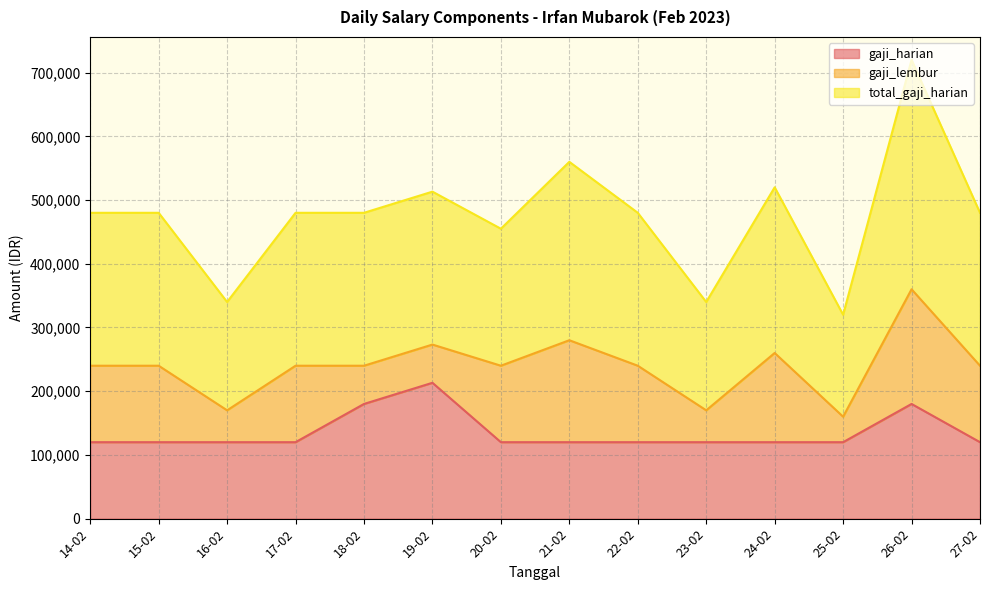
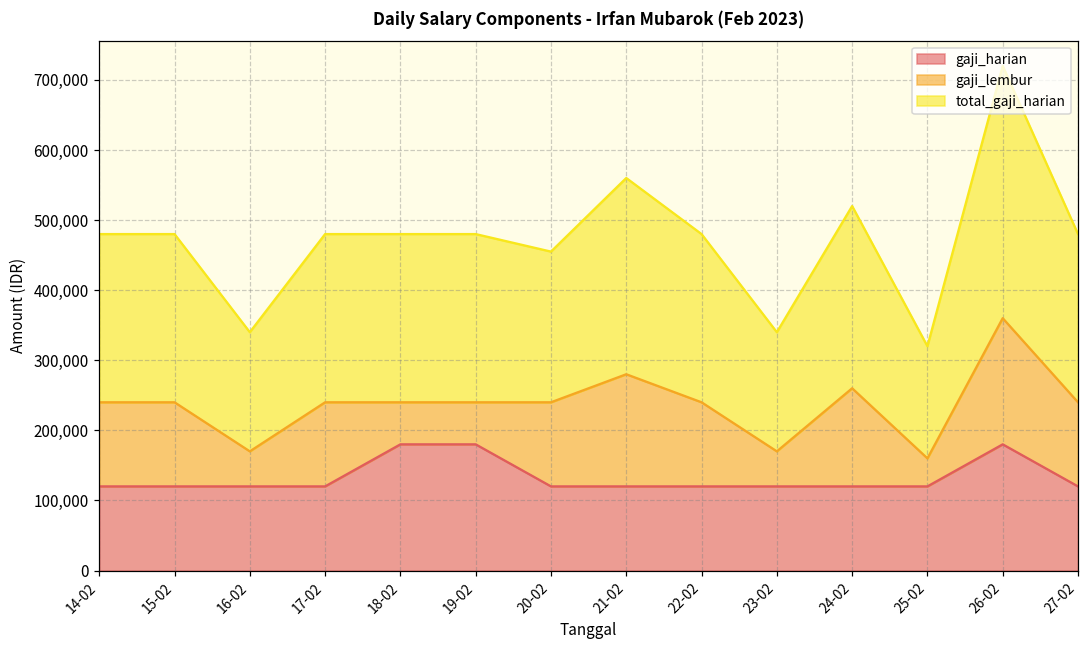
  {
    "gaji_harian": {
      "14-02": "120,000",
      "15-02": "120,000",
      "16-02": "120,000",
      "17-02": "120,000",
      "18-02": "180,000",
-     "19-02": "210,000",
+     "19-02": "180,000",
      "20-02": "120,000",
      "21-02": "120,000",
      "22-02": "120,000",
      "23-02": "120,000",
      "24-02": "120,000",
      "25-02": "120,000",
      "26-02": "180,000",
      "27-02": "120,000"
    }
  }
